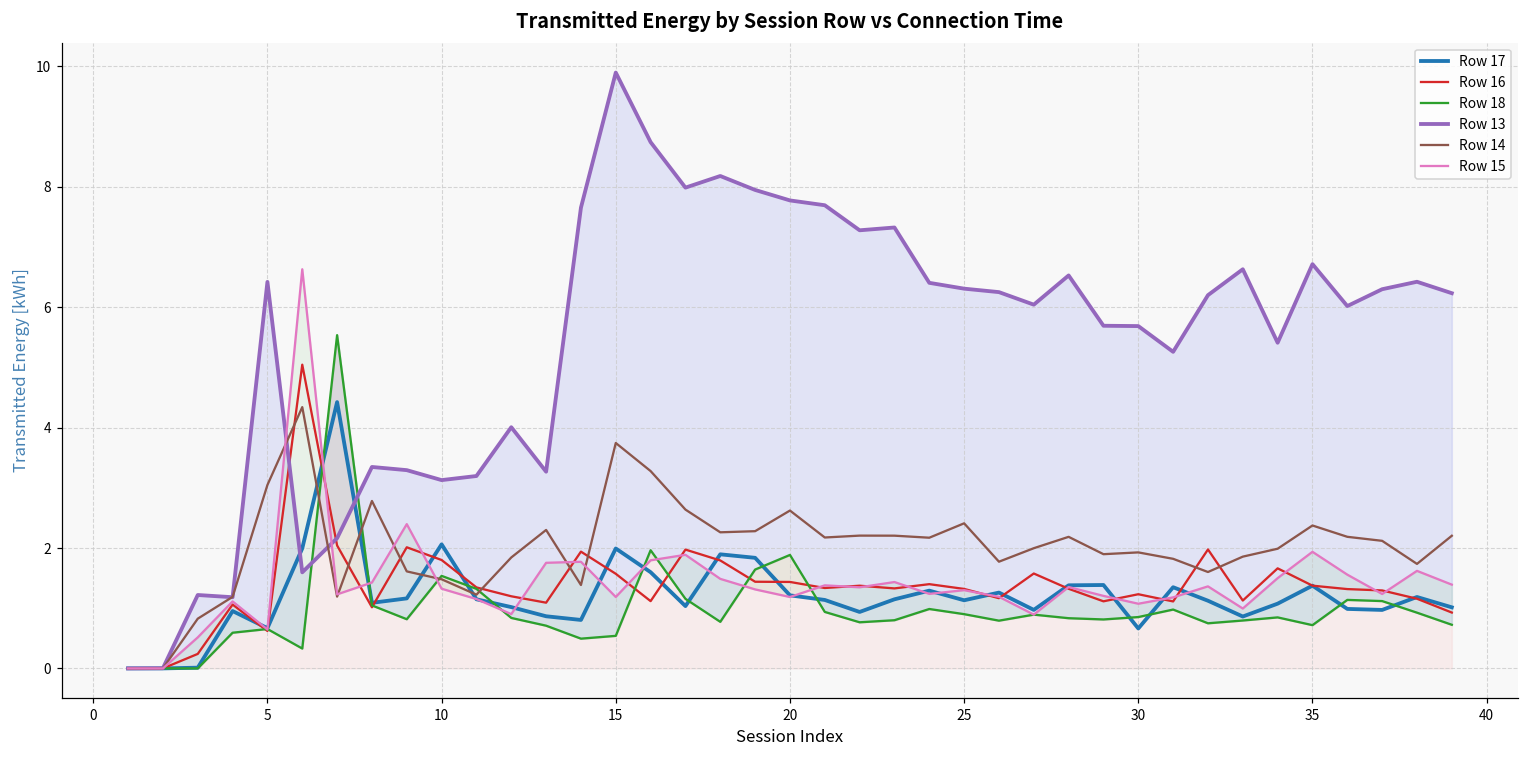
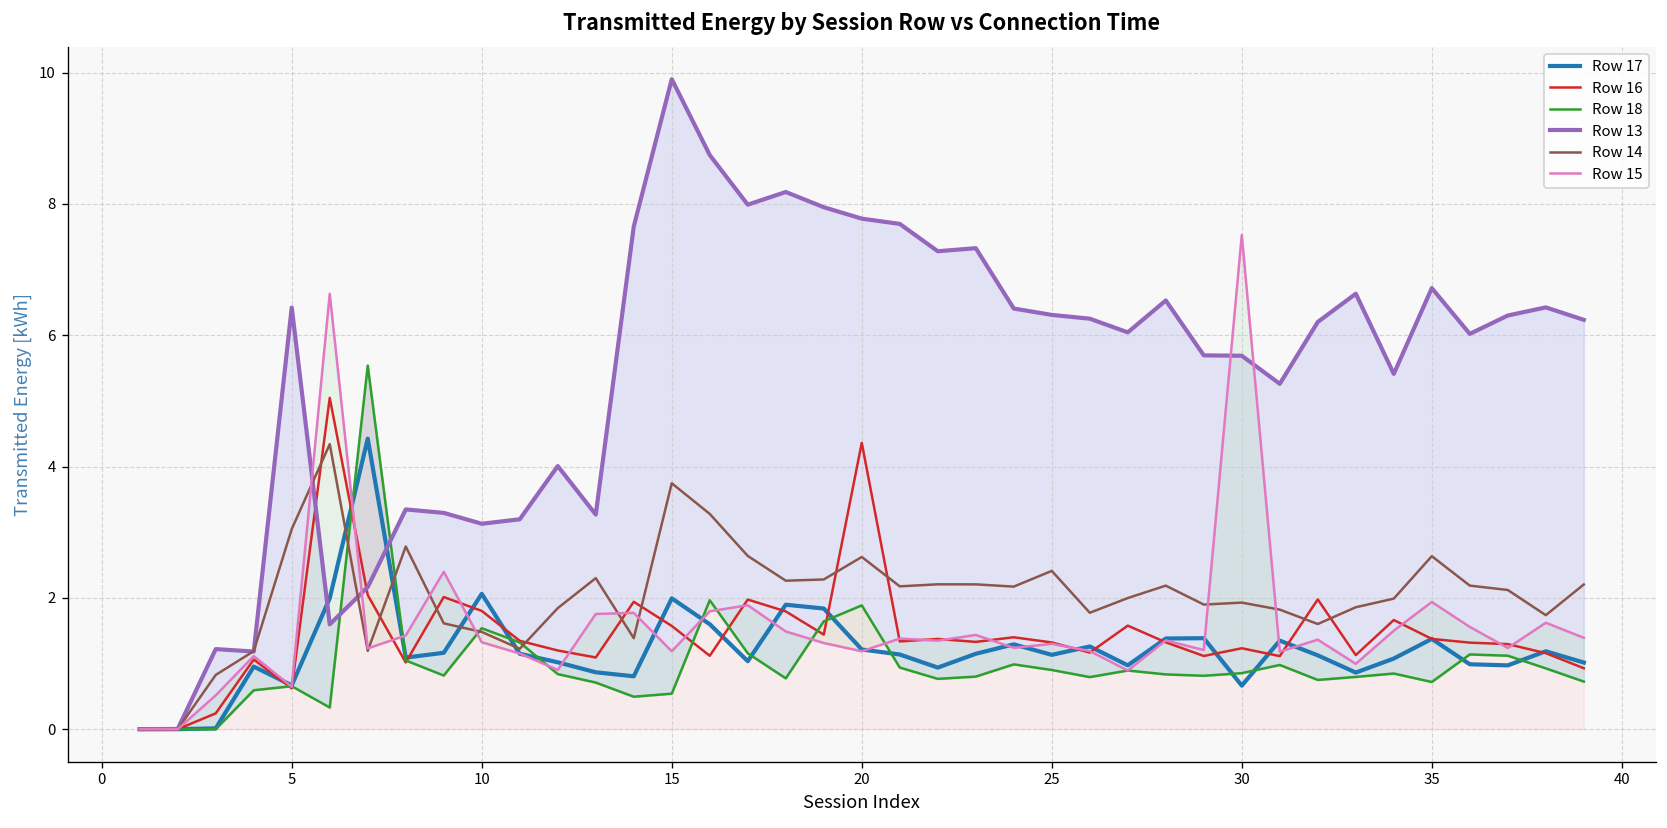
  {
    "Row 17": {
      "10": 2.1,
      "15": 2.0,
      "25": 1.1,
      "30": 0.7
    },
    "Row 16": {
      "10": 1.8,
      "15": 1.6,
-     "20": 1.4,
+     "20": 4.4,
      "30": 1.2
    },
    "Row 18": {
      "15": 0.5,
      "25": 0.9,
      "30": 0.9,
      "35": 0.7
    },
    "Row 14": {
      "5": 3.0,
      "10": 1.5,
      "15": 3.7,
      "20": 2.6,
      "25": 2.4,
      "30": 1.9,
-     "35": 2.4
+     "35": 2.6
    },
    "Row 15": {
      "10": 1.3,
-     "30": 1.1
+     "30": 7.5
    }
  }
